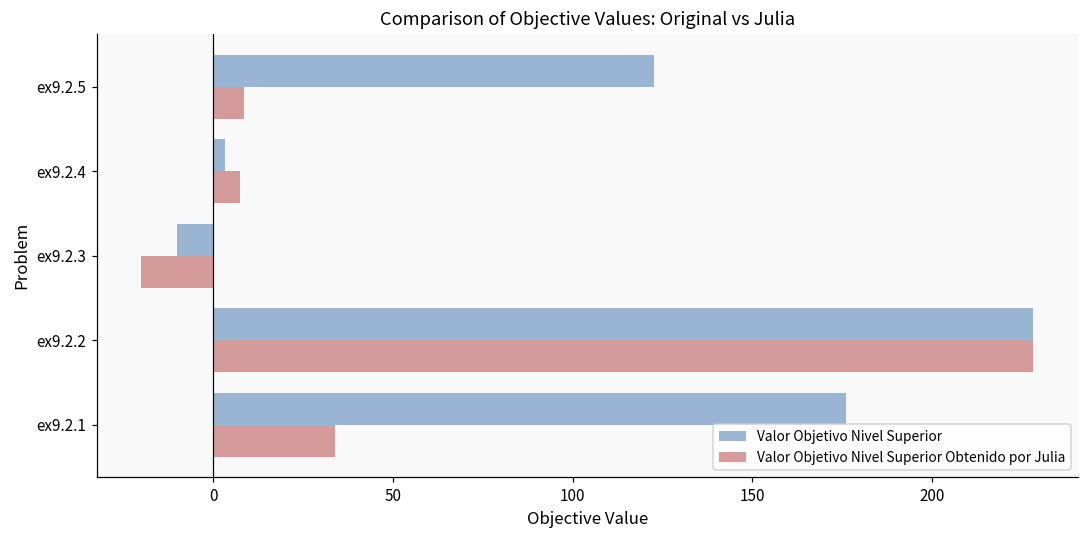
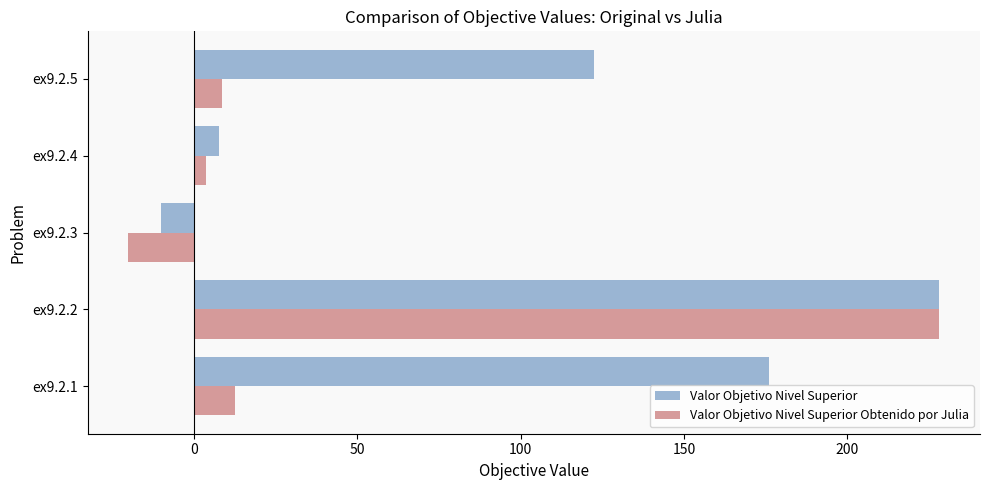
  {
    "Valor Objetivo Nivel Superior": {
      "ex9.2.5": 122,
-     "ex9.2.4": 3,
+     "ex9.2.4": 8,
      "ex9.2.3": -10,
      "ex9.2.2": 228,
      "ex9.2.1": 176
    },
    "Valor Objetivo Nivel Superior Obtenido por Julia": {
      "ex9.2.5": 8,
-     "ex9.2.4": 7,
+     "ex9.2.4": 4,
      "ex9.2.3": -20,
      "ex9.2.2": 228,
-     "ex9.2.1": 34
+     "ex9.2.1": 13
    }
  }
